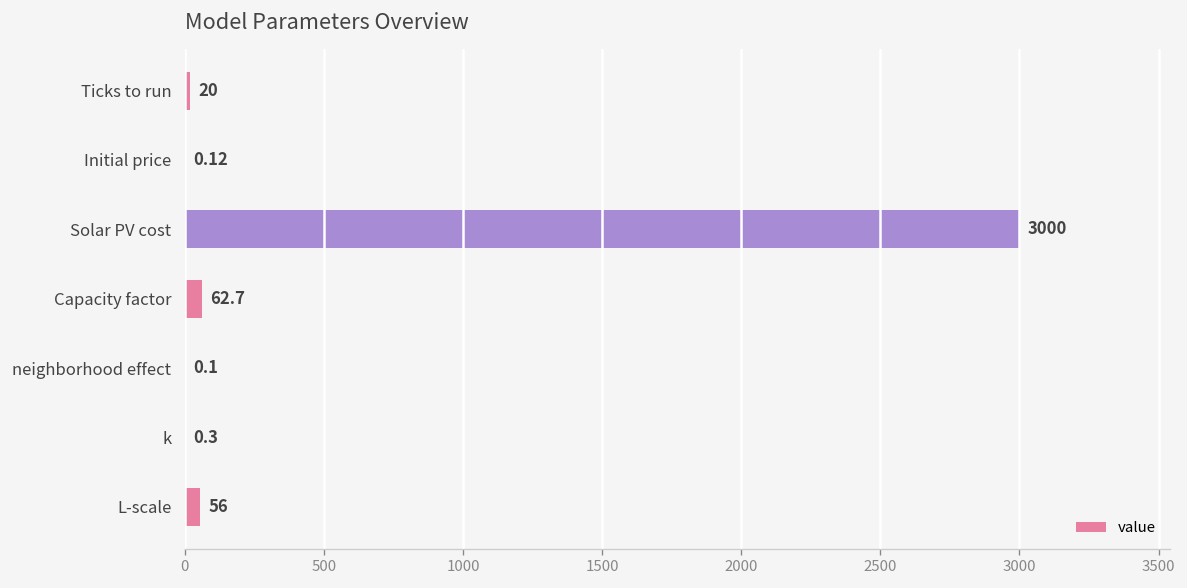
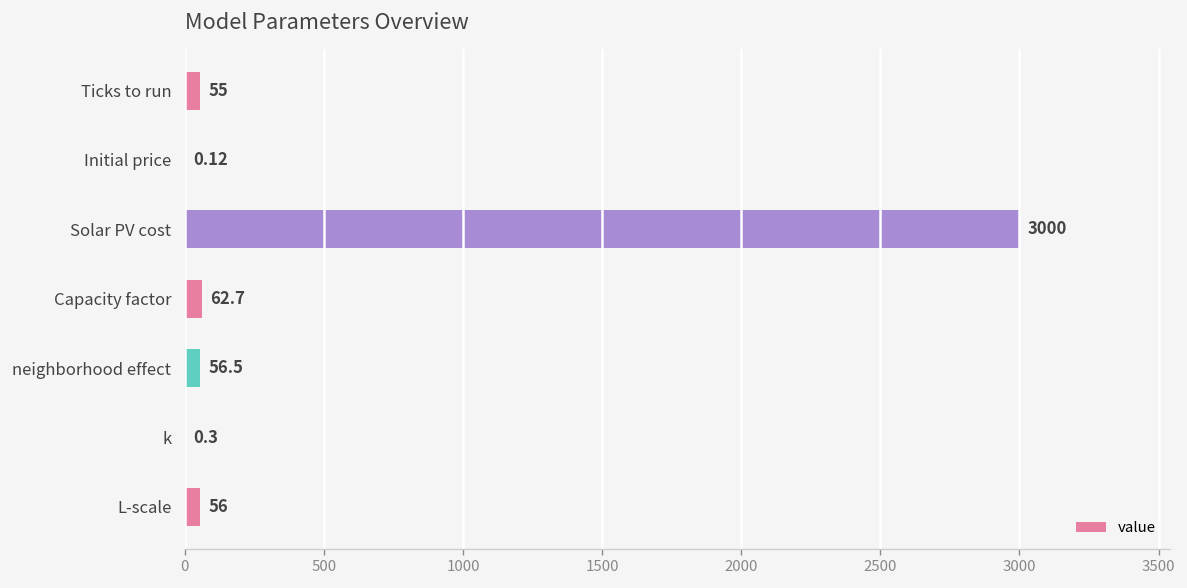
  {
-   "Ticks to run": 20,
+   "Ticks to run": 55,
    "Initial price": 0.12,
    "Solar PV cost": 3000,
    "Capacity factor": 62.7,
-   "neighborhood effect": 0.1,
+   "neighborhood effect": 56.5,
    "k": 0.3,
    "L-scale": 56
  }
